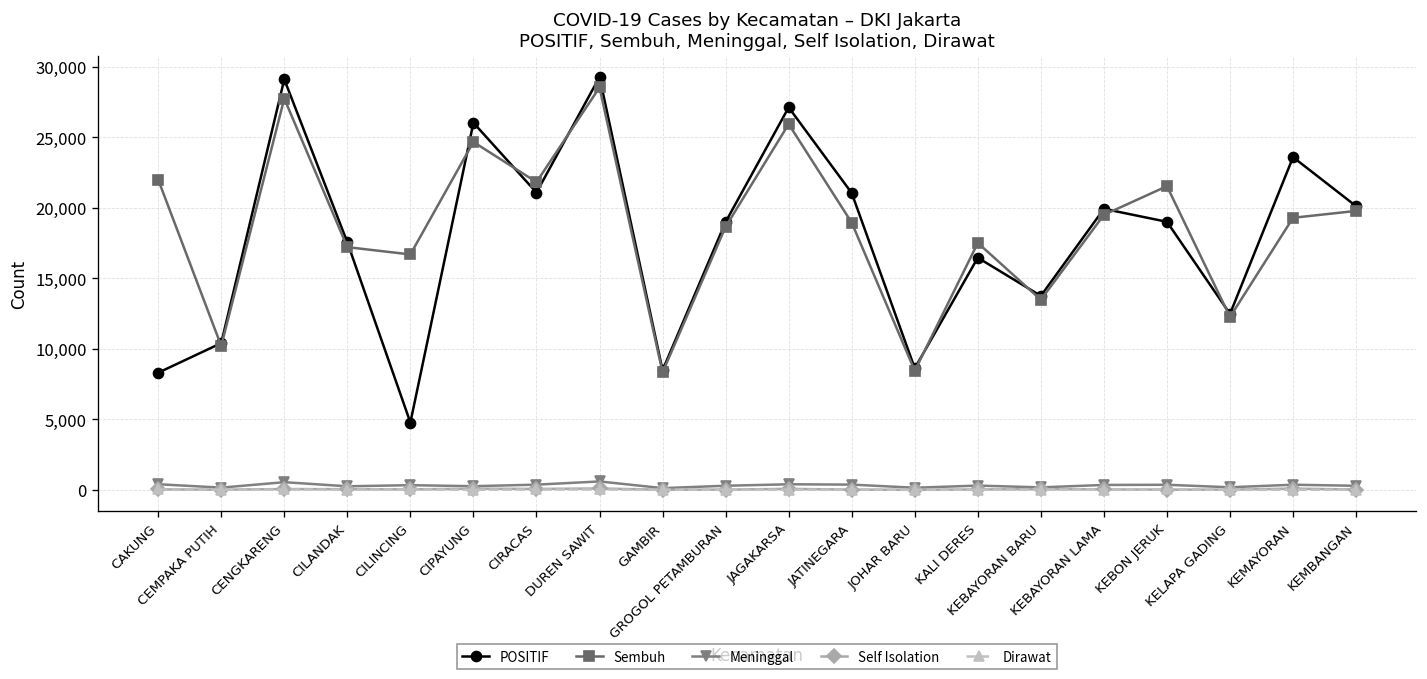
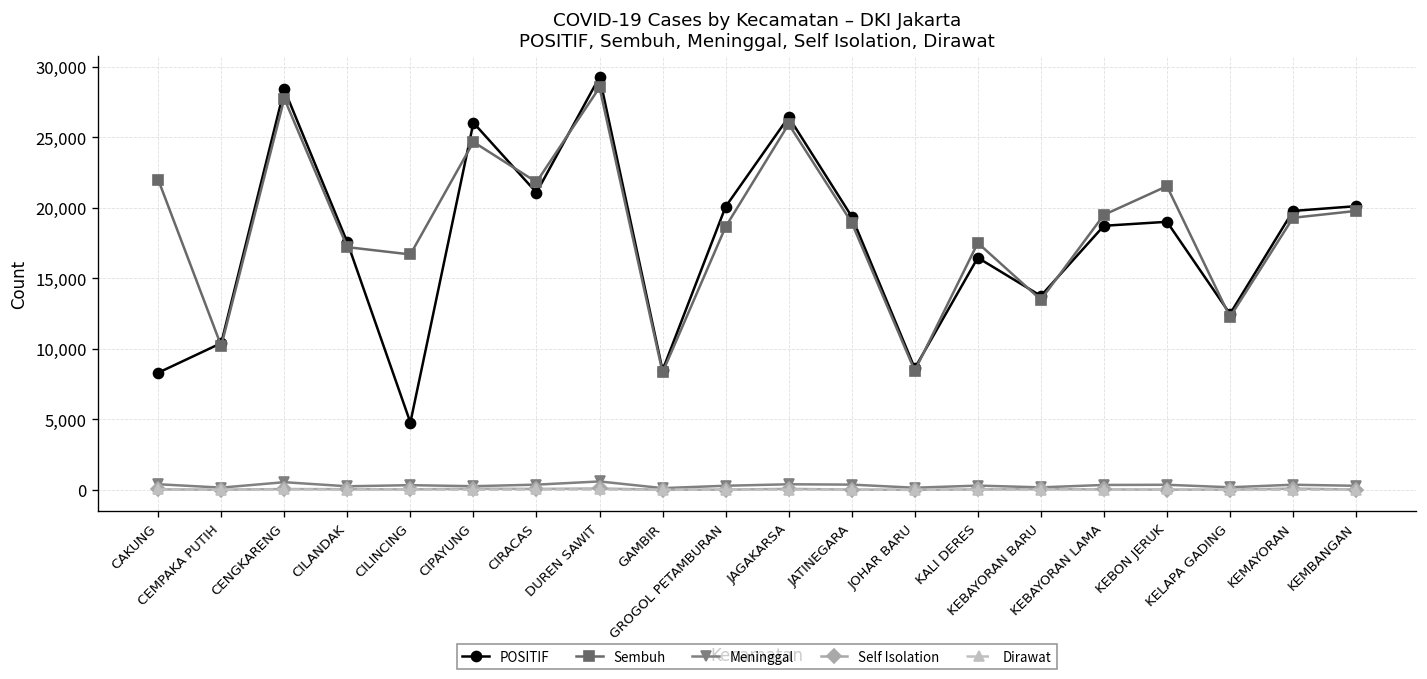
  {
    "POSITIF": {
      "CAKUNG": "8,300",
-     "CENGKARENG": "29,100",
+     "CENGKARENG": "28,400",
      "CILANDAK": "17,600",
      "CILINCING": "4,800",
      "CIPAYUNG": "26,000",
      "CIRACAS": "21,100",
      "DUREN SAWIT": "29,300",
-     "GROGOL PETAMBURAN": "19,000",
-     "JAGAKARSA": "27,100",
-     "JATINEGARA": "21,100",
+     "GROGOL PETAMBURAN": "20,100",
+     "JAGAKARSA": "26,500",
+     "JATINEGARA": "19,400",
      "KALI DERES": "16,500",
      "KEBAYORAN BARU": "13,800",
-     "KEBAYORAN LAMA": "19,900",
+     "KEBAYORAN LAMA": "18,700",
      "KEBON JERUK": "19,000",
-     "KEMAYORAN": "23,600",
+     "KEMAYORAN": "19,800",
      "KEMBANGAN": "20,100"
    }
  }
